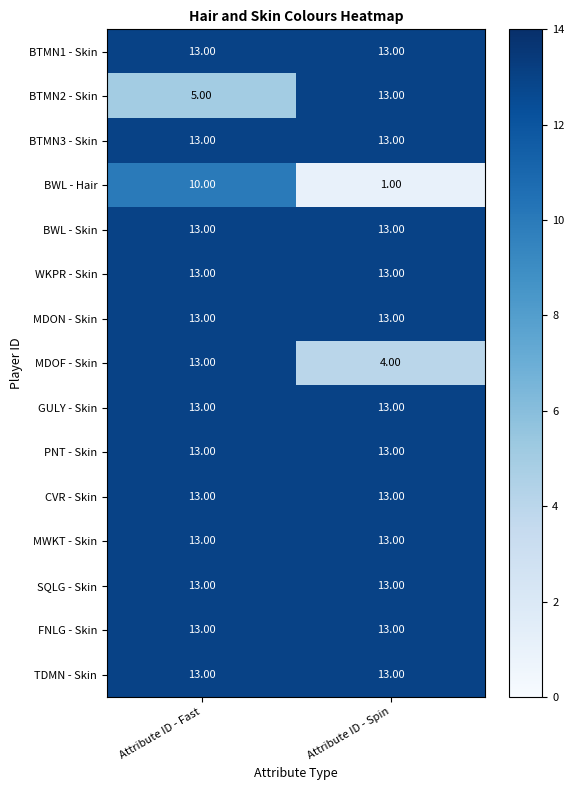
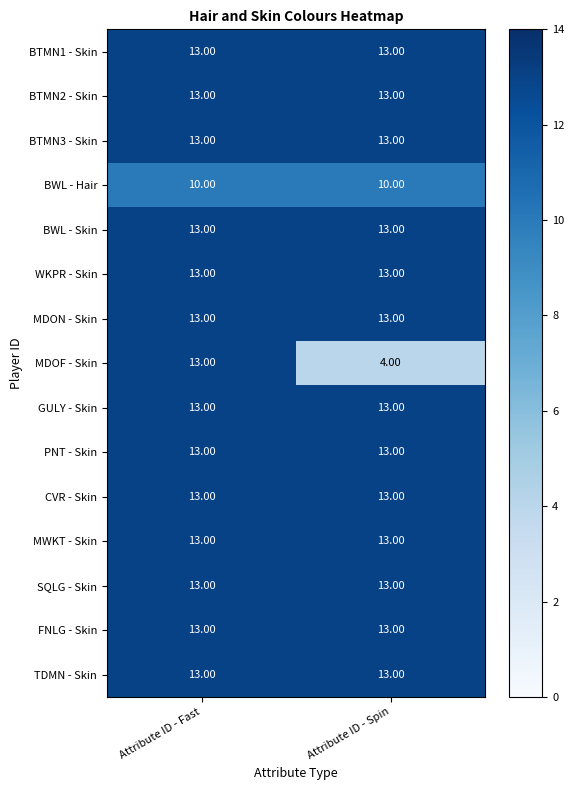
  {
    "BTMN1 - Skin": {
      "Attribute ID - Fast": 13.00,
      "Attribute ID - Spin": 13.00
    },
    "BTMN2 - Skin": {
-     "Attribute ID - Fast": 5.00,
+     "Attribute ID - Fast": 13.00,
      "Attribute ID - Spin": 13.00
    },
    "BTMN3 - Skin": {
      "Attribute ID - Fast": 13.00,
      "Attribute ID - Spin": 13.00
    },
    "BWL - Hair": {
      "Attribute ID - Fast": 10.00,
-     "Attribute ID - Spin": 1.00
+     "Attribute ID - Spin": 10.00
    },
    "BWL - Skin": {
      "Attribute ID - Fast": 13.00,
      "Attribute ID - Spin": 13.00
    },
    "WKPR - Skin": {
      "Attribute ID - Fast": 13.00,
      "Attribute ID - Spin": 13.00
    },
    "MDON - Skin": {
      "Attribute ID - Fast": 13.00,
      "Attribute ID - Spin": 13.00
    },
    "MDOF - Skin": {
      "Attribute ID - Fast": 13.00,
      "Attribute ID - Spin": 4.00
    },
    "GULY - Skin": {
      "Attribute ID - Fast": 13.00,
      "Attribute ID - Spin": 13.00
    },
    "PNT - Skin": {
      "Attribute ID - Fast": 13.00,
      "Attribute ID - Spin": 13.00
    },
    "CVR - Skin": {
      "Attribute ID - Fast": 13.00,
      "Attribute ID - Spin": 13.00
    },
    "MWKT - Skin": {
      "Attribute ID - Fast": 13.00,
      "Attribute ID - Spin": 13.00
    },
    "SQLG - Skin": {
      "Attribute ID - Fast": 13.00,
      "Attribute ID - Spin": 13.00
    },
    "FNLG - Skin": {
      "Attribute ID - Fast": 13.00,
      "Attribute ID - Spin": 13.00
    },
    "TDMN - Skin": {
      "Attribute ID - Fast": 13.00,
      "Attribute ID - Spin": 13.00
    }
  }
